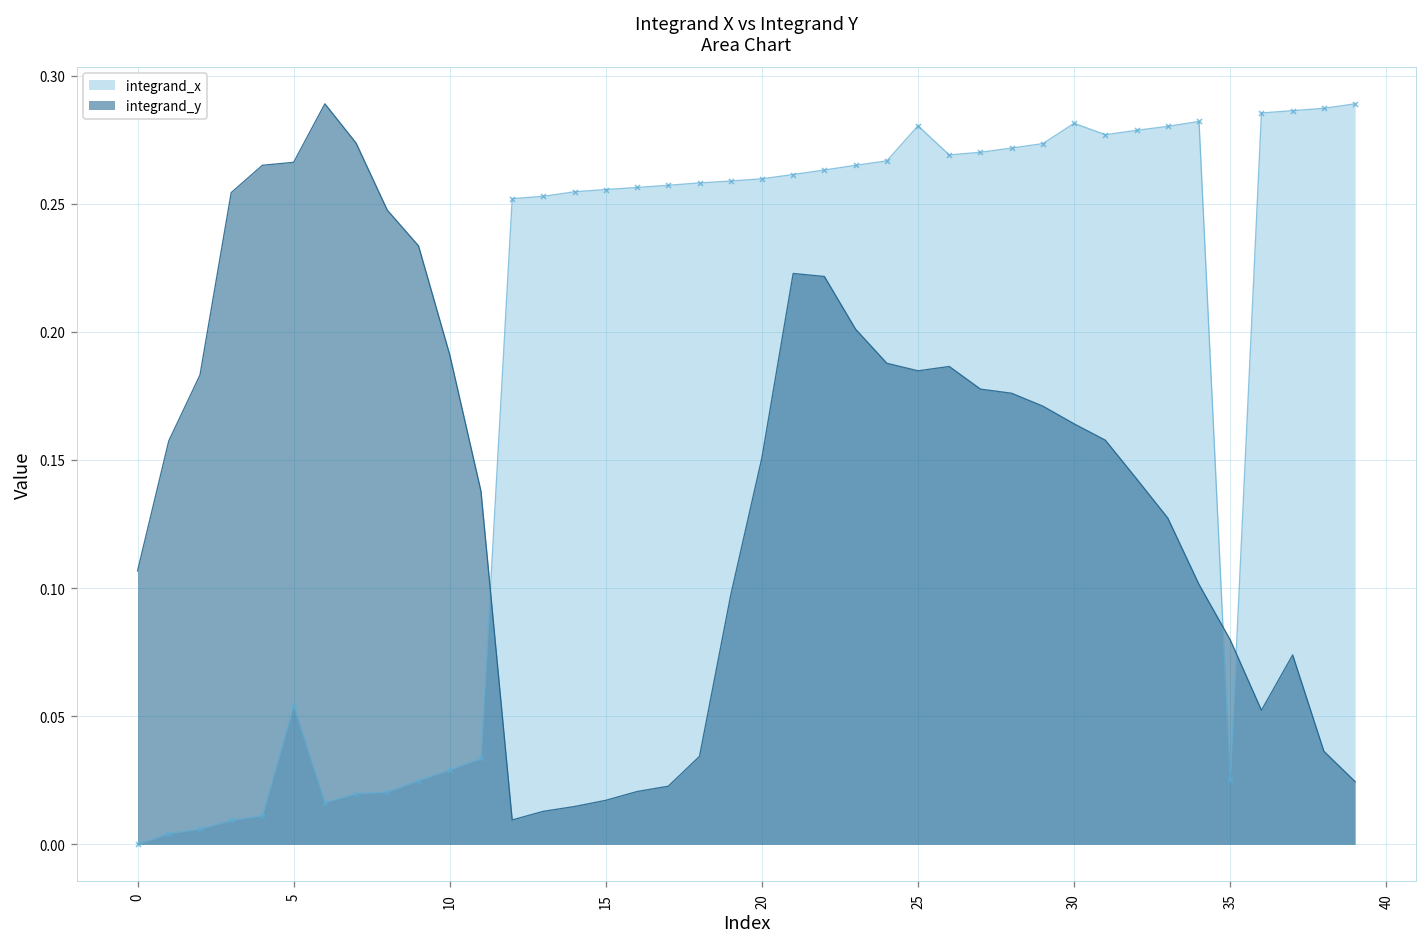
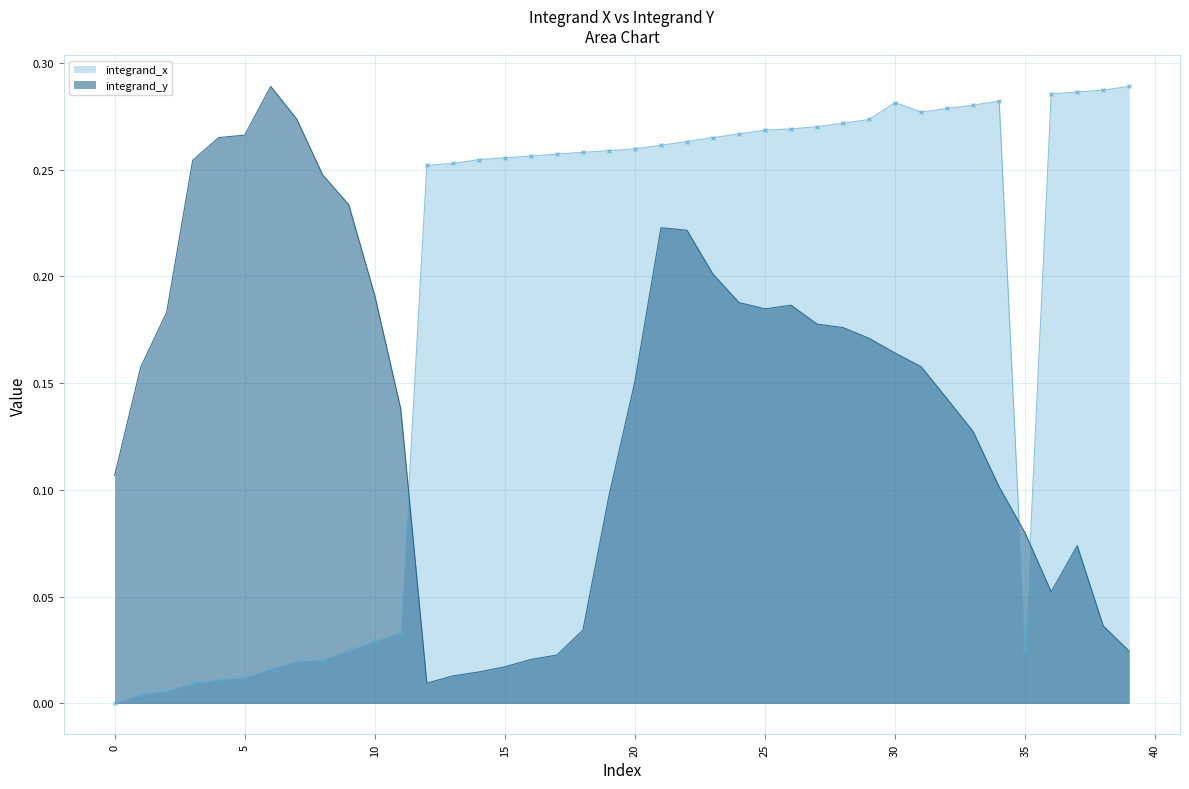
  {
    "integrand_x": {
      "0": 0.000,
-     "5": 0.054,
+     "5": 0.012,
      "10": 0.029,
      "15": 0.256,
      "20": 0.260,
-     "25": 0.280,
+     "25": 0.268,
      "30": 0.281,
      "35": 0.025
    },
    "integrand_y": {
      "0": 0.107,
      "5": 0.266,
      "10": 0.191,
      "15": 0.017,
      "20": 0.151,
      "25": 0.185,
      "30": 0.164,
      "35": 0.080
    }
  }
